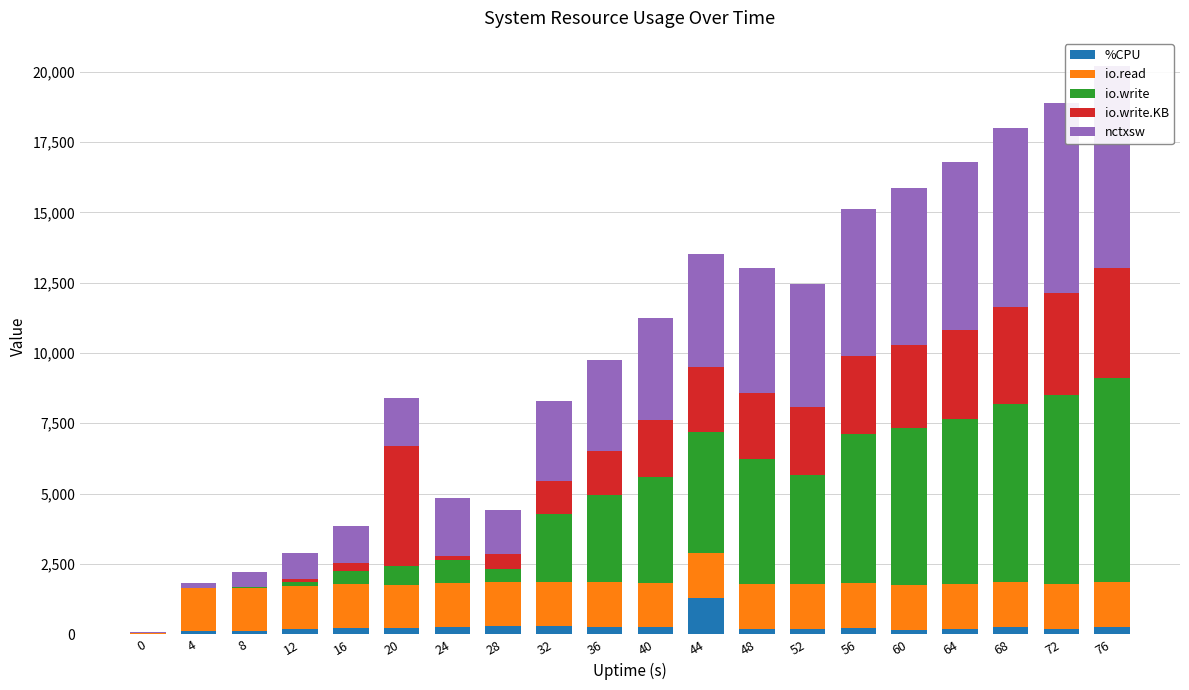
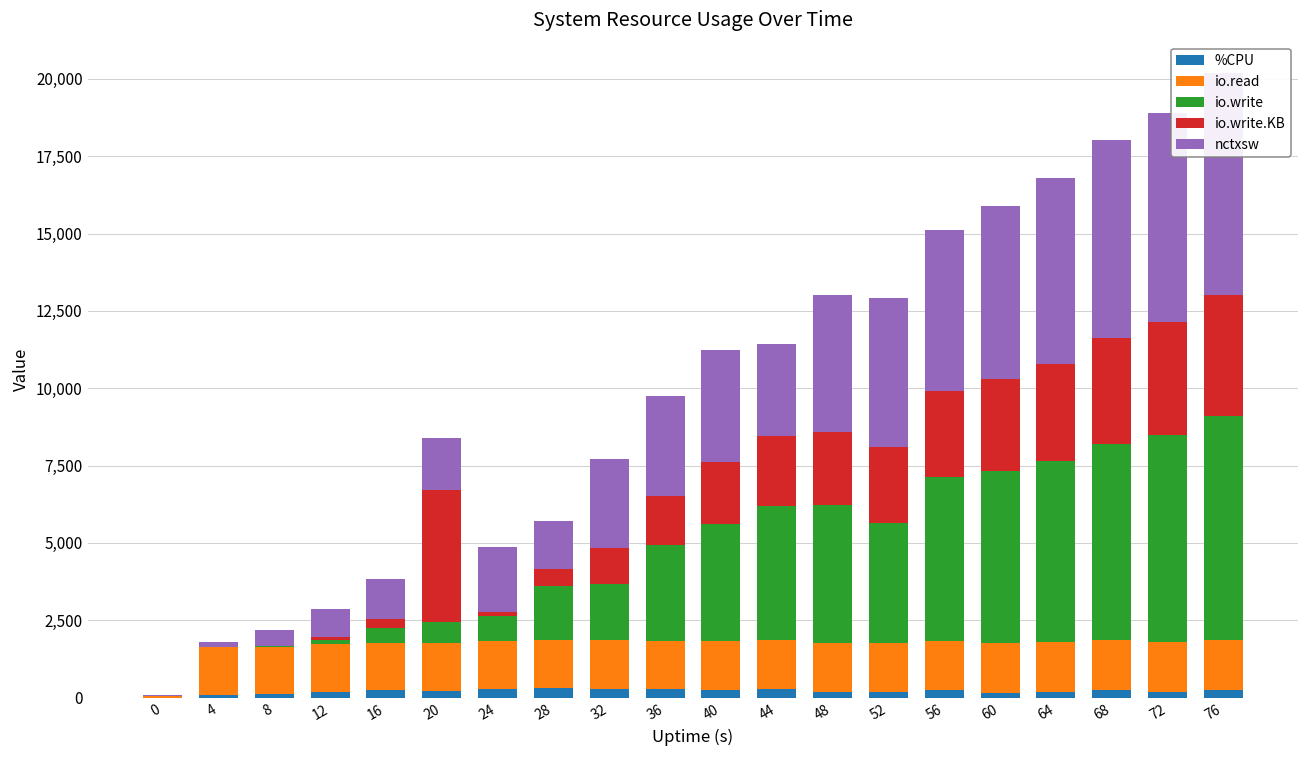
  {
    "%CPU": {
      "0": "0",
      "4": "100",
      "8": "100",
      "12": "200",
      "16": "200",
      "20": "200",
      "24": "300",
      "28": "300",
      "32": "300",
      "36": "300",
      "40": "200",
-     "44": "1,300",
+     "44": "300",
      "48": "200",
      "52": "200",
      "56": "200",
      "60": "200",
      "64": "200",
      "68": "300",
      "72": "200",
      "76": "300"
    },
    "io.read": {
      "4": "1,500",
      "8": "1,500",
      "12": "1,500",
      "16": "1,500",
      "20": "1,600",
      "24": "1,600",
      "28": "1,600",
      "32": "1,600",
      "36": "1,600",
      "40": "1,600",
      "44": "1,600",
      "48": "1,600",
      "52": "1,600",
      "56": "1,600",
      "60": "1,600",
      "64": "1,600",
      "68": "1,600",
      "72": "1,600",
      "76": "1,600"
    },
    "io.write": {
      "12": "100",
      "16": "500",
      "20": "700",
      "24": "800",
-     "28": "500",
-     "32": "2,400",
+     "28": "1,800",
+     "32": "1,800",
      "36": "3,100",
      "40": "3,800",
      "44": "4,300",
      "48": "4,500",
      "52": "3,900",
      "56": "5,300",
      "60": "5,600",
      "64": "5,900",
      "68": "6,300",
      "72": "6,700",
      "76": "7,200"
    },
    "io.write.KB": {
      "0": "0",
      "4": "0",
      "16": "300",
      "20": "4,300",
      "24": "100",
      "28": "500",
      "32": "1,200",
      "36": "1,600",
      "40": "2,000",
      "44": "2,300",
      "48": "2,400",
      "52": "2,400",
      "56": "2,800",
      "60": "3,000",
      "64": "3,100",
      "68": "3,400",
      "72": "3,600",
      "76": "3,900"
    },
    "nctxsw": {
      "4": "200",
      "8": "500",
      "12": "900",
      "16": "1,300",
      "20": "1,700",
      "24": "2,100",
      "28": "1,600",
      "32": "2,900",
      "36": "3,300",
      "40": "3,600",
-     "44": "4,000",
+     "44": "3,000",
      "48": "4,400",
-     "52": "4,400",
+     "52": "4,800",
      "56": "5,200",
      "60": "5,600",
      "64": "6,000",
      "68": "6,400",
      "72": "6,800"
    }
  }
